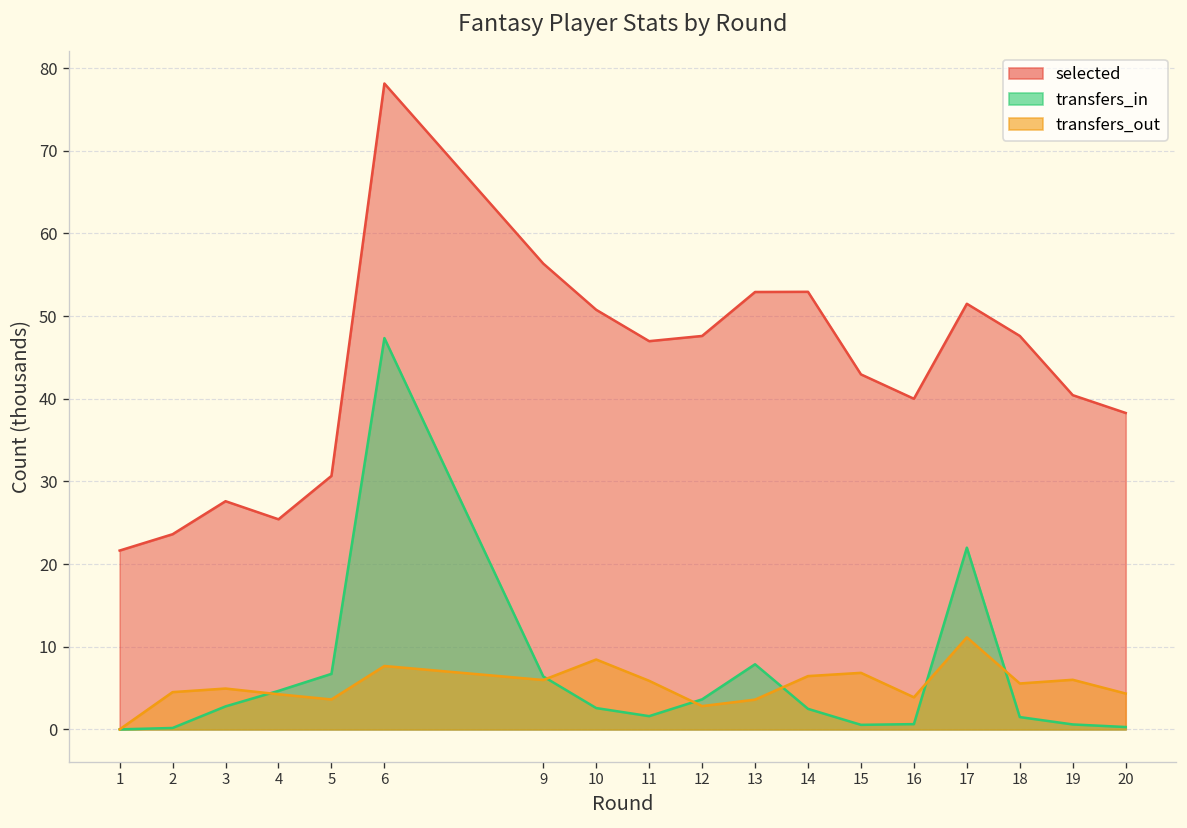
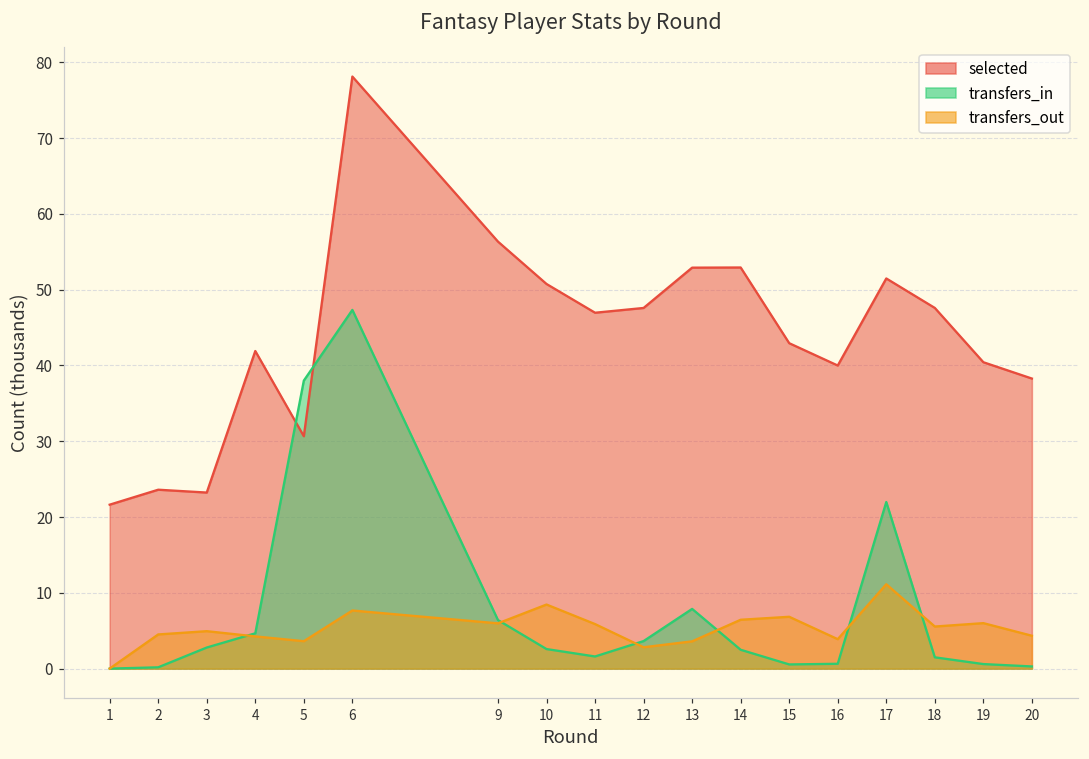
  {
    "selected": {
      "1": 22,
      "2": 24,
-     "3": 28,
-     "4": 25,
+     "3": 23,
+     "4": 42,
      "5": 31,
      "6": 78,
      "9": 56,
      "10": 51,
      "11": 47,
      "12": 48,
      "13": 53,
      "14": 53,
      "15": 43,
      "16": 40,
      "17": 51,
      "18": 48,
      "19": 40,
      "20": 38
    },
    "transfers_in": {
      "2": 0,
      "3": 3,
      "4": 5,
-     "5": 7,
+     "5": 38,
      "6": 47,
      "9": 6,
      "10": 3,
      "11": 2,
      "12": 4,
      "13": 8,
      "14": 2,
      "15": 1,
      "16": 1,
      "17": 22,
      "18": 1,
      "19": 1,
      "20": 0
    },
    "transfers_out": {
      "2": 5,
      "3": 5,
      "4": 4,
      "5": 4,
      "6": 8,
      "9": 6,
      "10": 8,
      "11": 6,
      "12": 3,
      "13": 4,
      "14": 6,
      "15": 7,
      "16": 4,
      "17": 11,
      "18": 6,
      "19": 6,
      "20": 4
    }
  }
